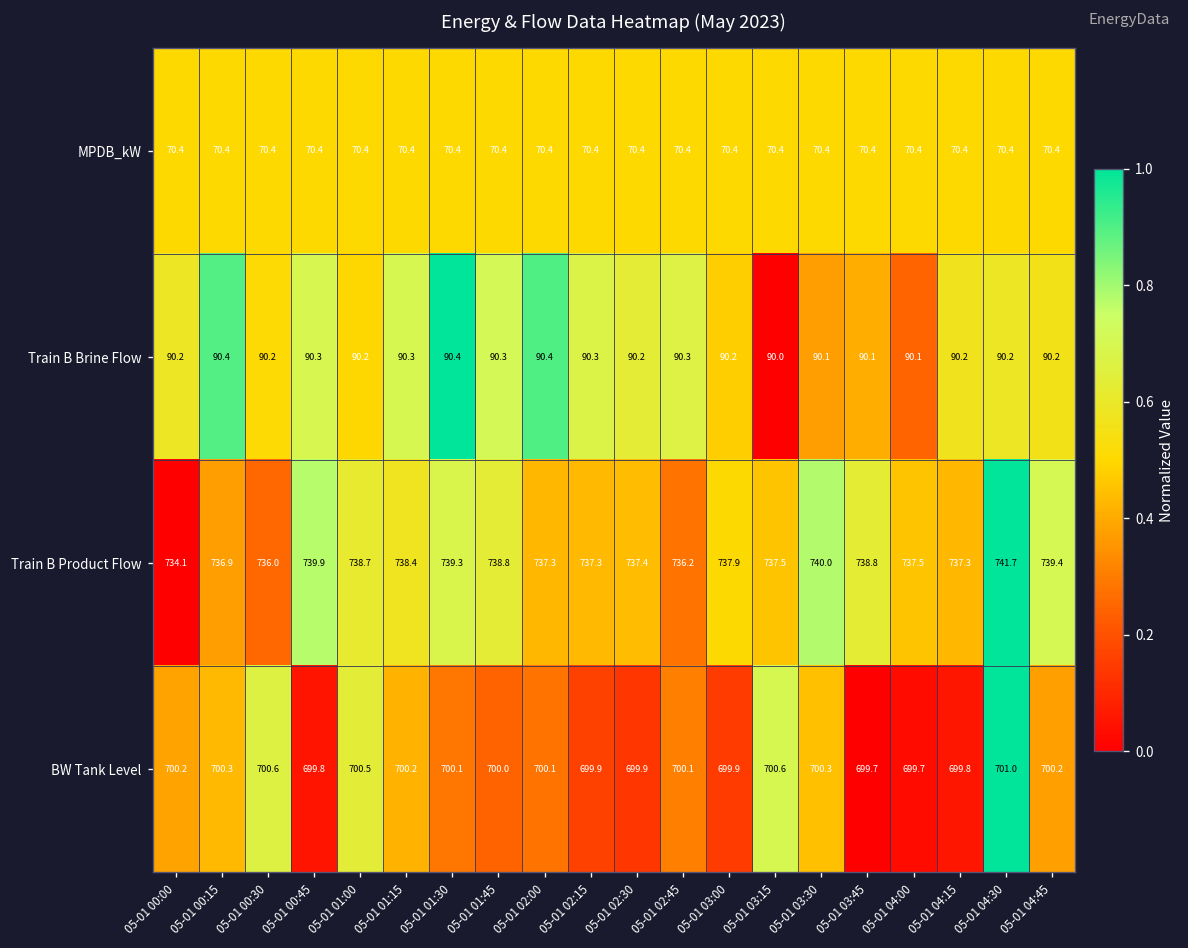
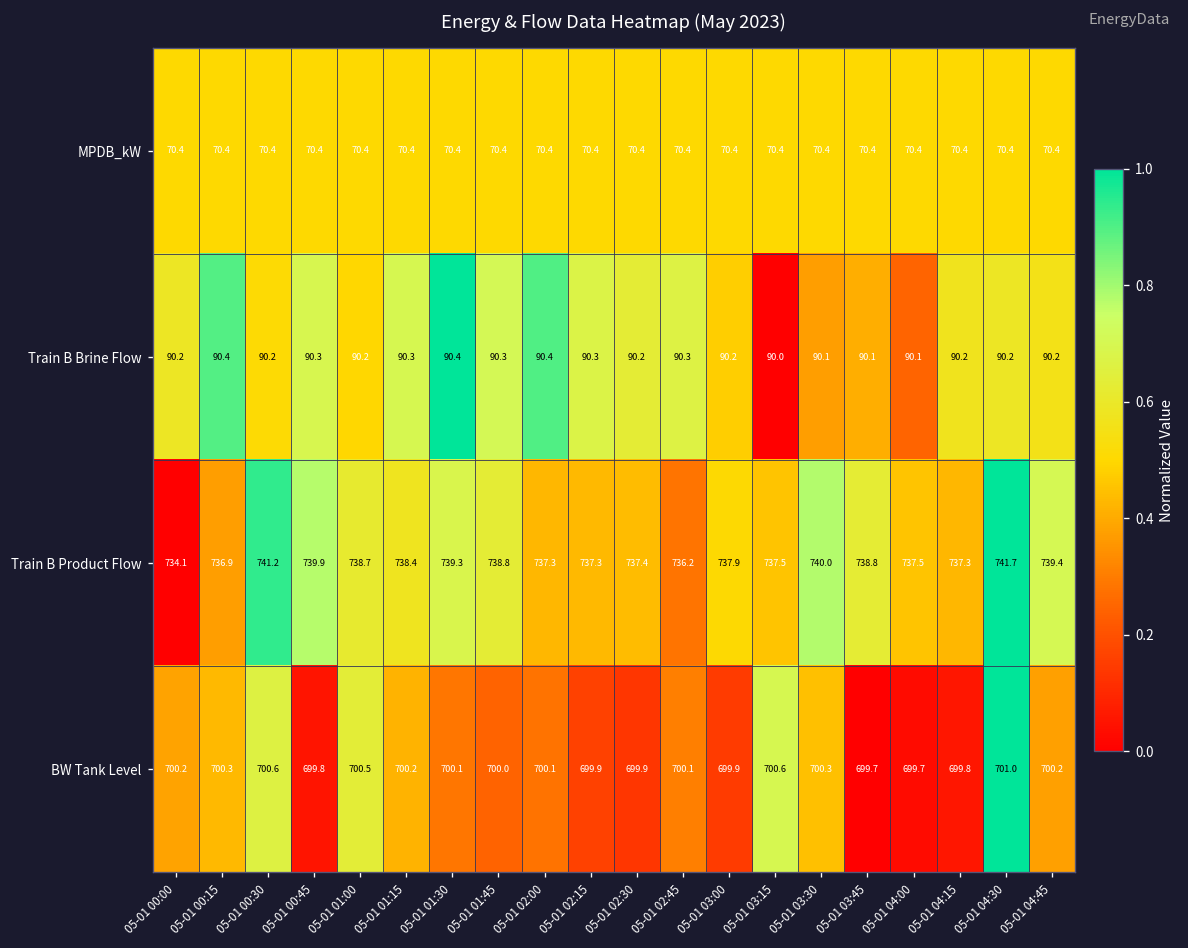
  {
    "MPDB_kW": {
      "05-01 00:00": 70.4,
      "05-01 00:15": 70.4,
      "05-01 00:30": 70.4,
      "05-01 00:45": 70.4,
      "05-01 01:00": 70.4,
      "05-01 01:15": 70.4,
      "05-01 01:30": 70.4,
      "05-01 01:45": 70.4,
      "05-01 02:00": 70.4,
      "05-01 02:15": 70.4,
      "05-01 02:30": 70.4,
      "05-01 02:45": 70.4,
      "05-01 03:00": 70.4,
      "05-01 03:15": 70.4,
      "05-01 03:30": 70.4,
      "05-01 03:45": 70.4,
      "05-01 04:00": 70.4,
      "05-01 04:15": 70.4,
      "05-01 04:30": 70.4,
      "05-01 04:45": 70.4
    },
    "Train B Brine Flow": {
      "05-01 00:00": 90.2,
      "05-01 00:15": 90.4,
      "05-01 00:30": 90.2,
      "05-01 00:45": 90.3,
      "05-01 01:00": 90.2,
      "05-01 01:15": 90.3,
      "05-01 01:30": 90.4,
      "05-01 01:45": 90.3,
      "05-01 02:00": 90.4,
      "05-01 02:15": 90.3,
      "05-01 02:30": 90.2,
      "05-01 02:45": 90.3,
      "05-01 03:00": 90.2,
      "05-01 03:15": 90.0,
      "05-01 03:30": 90.1,
      "05-01 03:45": 90.1,
      "05-01 04:00": 90.1,
      "05-01 04:15": 90.2,
      "05-01 04:30": 90.2,
      "05-01 04:45": 90.2
    },
    "Train B Product Flow": {
      "05-01 00:00": 734.1,
      "05-01 00:15": 736.9,
-     "05-01 00:30": 736.0,
+     "05-01 00:30": 741.2,
      "05-01 00:45": 739.9,
      "05-01 01:00": 738.7,
      "05-01 01:15": 738.4,
      "05-01 01:30": 739.3,
      "05-01 01:45": 738.8,
      "05-01 02:00": 737.3,
      "05-01 02:15": 737.3,
      "05-01 02:30": 737.4,
      "05-01 02:45": 736.2,
      "05-01 03:00": 737.9,
      "05-01 03:15": 737.5,
      "05-01 03:30": 740.0,
      "05-01 03:45": 738.8,
      "05-01 04:00": 737.5,
      "05-01 04:15": 737.3,
      "05-01 04:30": 741.7,
      "05-01 04:45": 739.4
    },
    "BW Tank Level": {
      "05-01 00:00": 700.2,
      "05-01 00:15": 700.3,
      "05-01 00:30": 700.6,
      "05-01 00:45": 699.8,
      "05-01 01:00": 700.5,
      "05-01 01:15": 700.2,
      "05-01 01:30": 700.1,
      "05-01 01:45": 700.0,
      "05-01 02:00": 700.1,
      "05-01 02:15": 699.9,
      "05-01 02:30": 699.9,
      "05-01 02:45": 700.1,
      "05-01 03:00": 699.9,
      "05-01 03:15": 700.6,
      "05-01 03:30": 700.3,
      "05-01 03:45": 699.7,
      "05-01 04:00": 699.7,
      "05-01 04:15": 699.8,
      "05-01 04:30": 701.0,
      "05-01 04:45": 700.2
    }
  }
